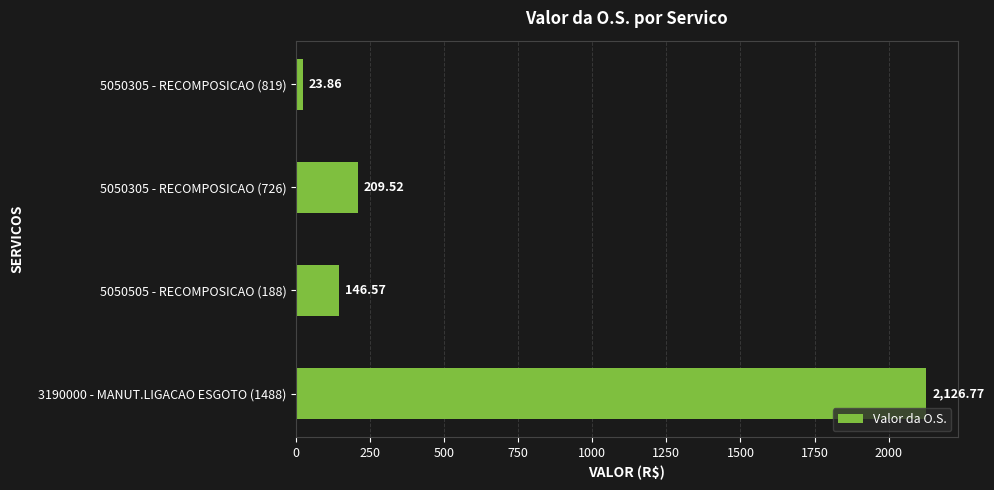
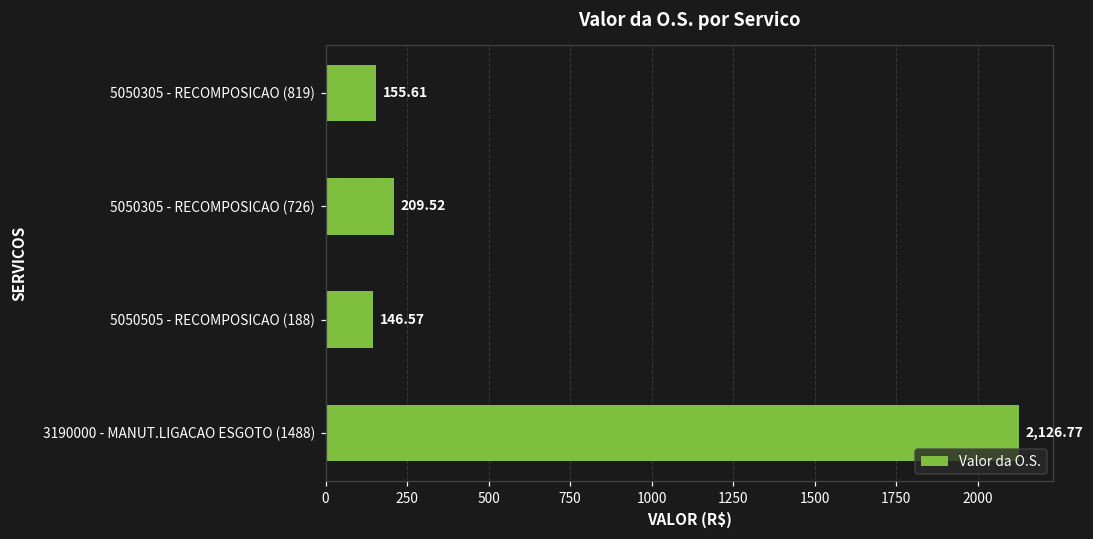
  {
-   "5050305 - RECOMPOSICAO (819)": "23.86",
+   "5050305 - RECOMPOSICAO (819)": "155.61",
    "5050305 - RECOMPOSICAO (726)": "209.52",
    "5050505 - RECOMPOSICAO (188)": "146.57",
    "3190000 - MANUT.LIGACAO ESGOTO (1488)": "2,126.77"
  }
